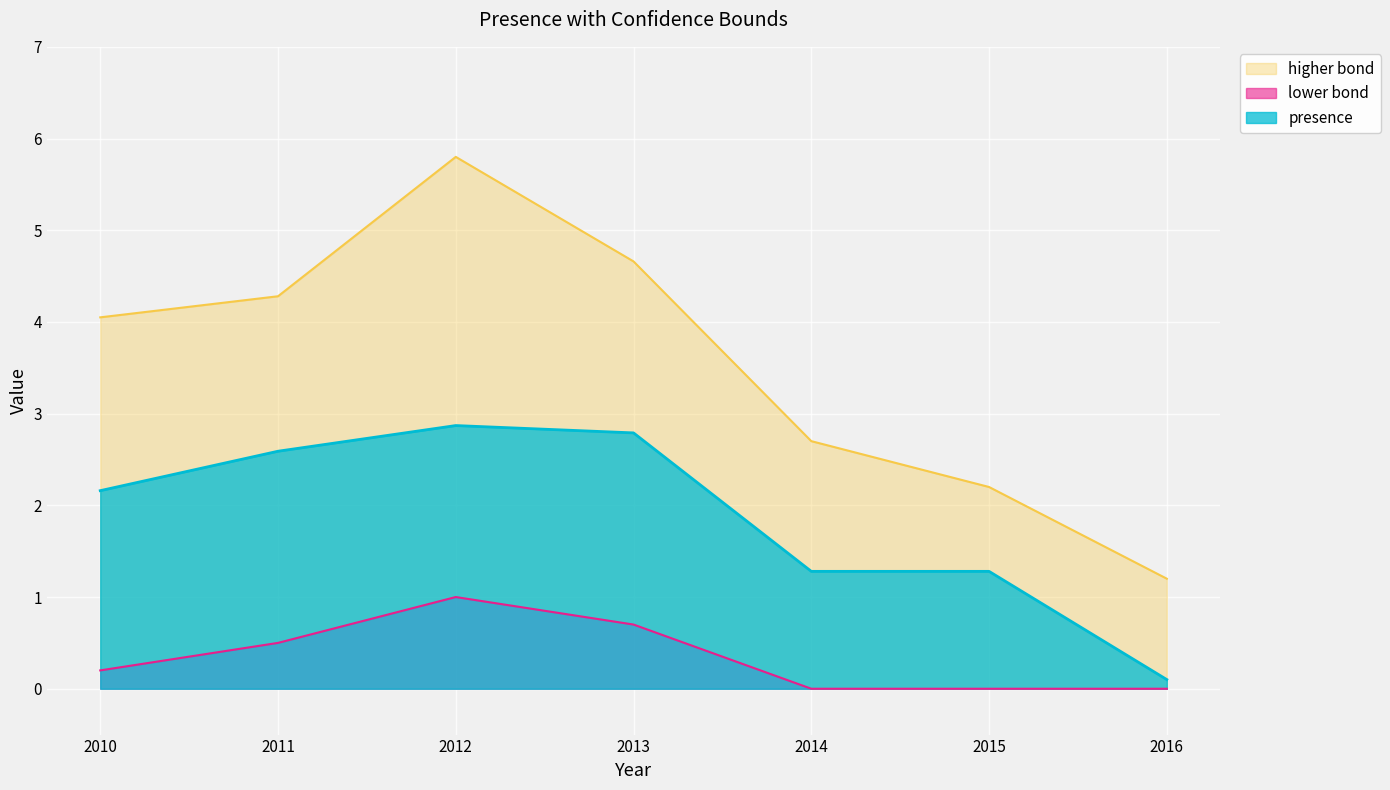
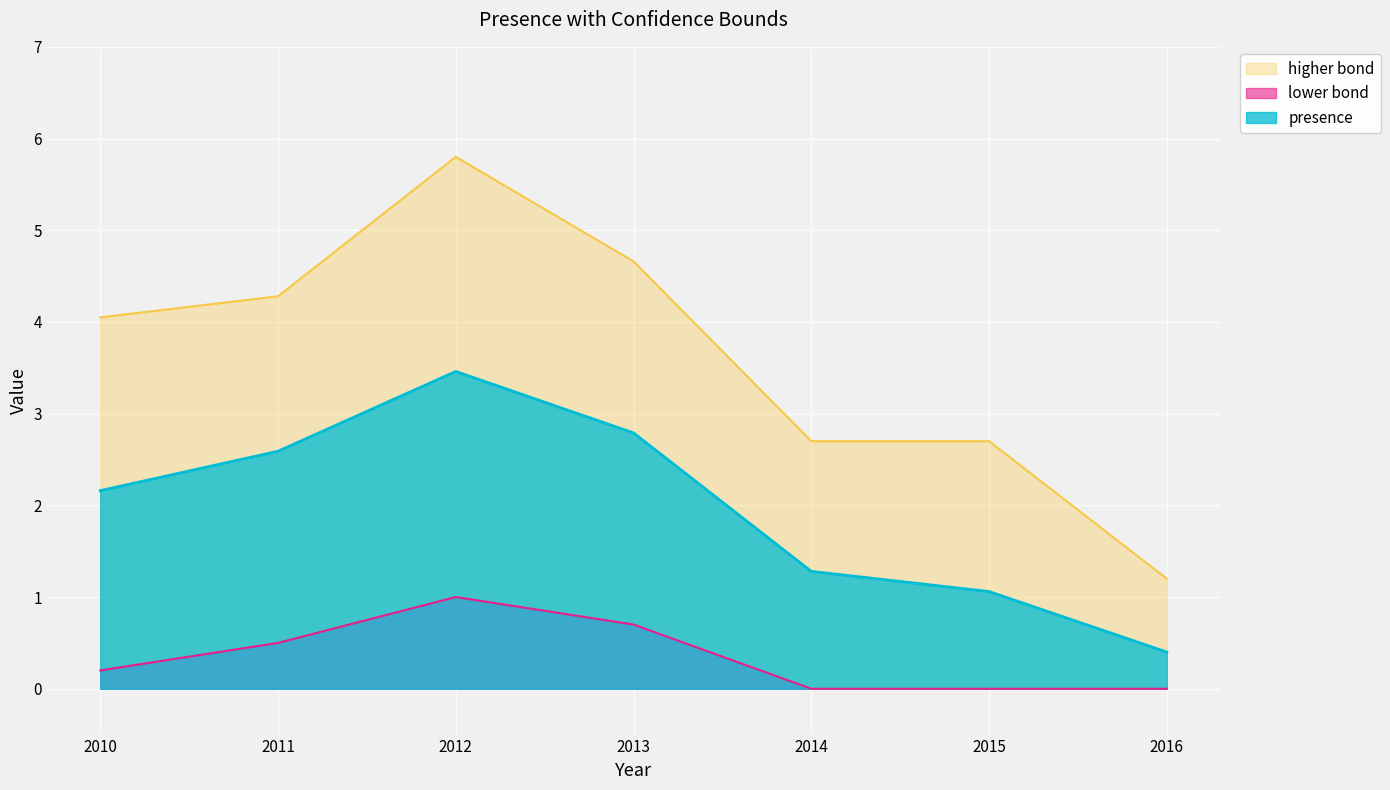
  {
    "higher bond": {
      "2010": 4.1,
      "2011": 4.3,
      "2012": 5.8,
      "2013": 4.7,
      "2014": 2.7,
-     "2015": 2.2,
+     "2015": 2.7,
      "2016": 1.2
    },
    "lower bond": {
      "2010": 0.2,
      "2011": 0.5,
      "2012": 1.0,
      "2013": 0.7,
      "2014": 0.0,
      "2015": 0.0,
      "2016": 0.0
    },
    "presence": {
      "2010": 2.2,
      "2011": 2.6,
-     "2012": 2.9,
+     "2012": 3.5,
      "2013": 2.8,
      "2014": 1.3,
-     "2015": 1.3,
-     "2016": 0.1
+     "2015": 1.1,
+     "2016": 0.4
    }
  }
